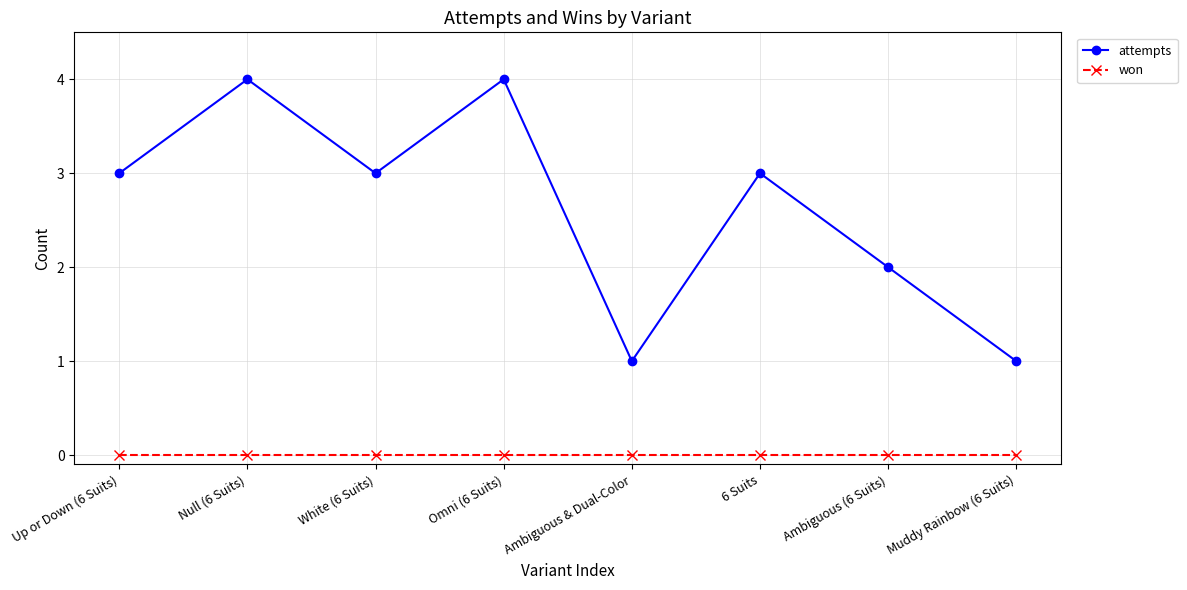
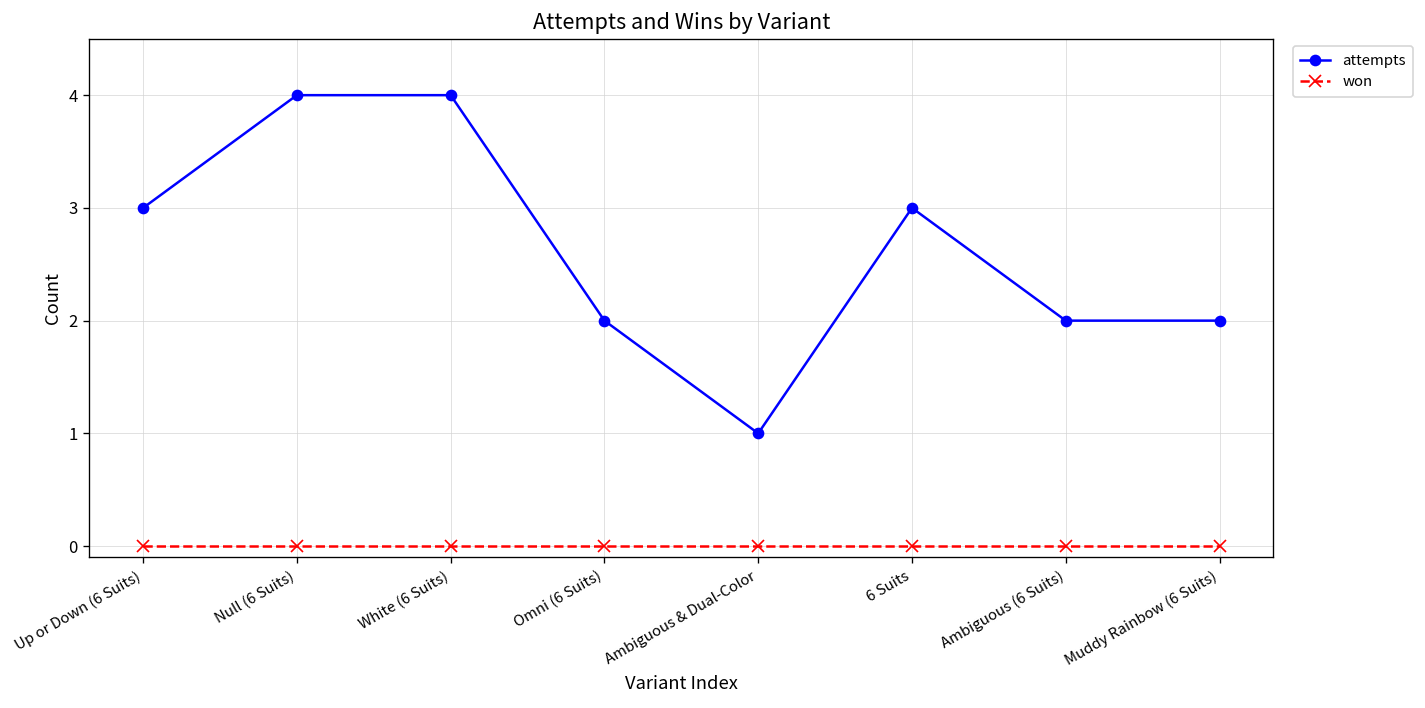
  {
    "attempts": {
      "Up or Down (6 Suits)": 3,
      "Null (6 Suits)": 4,
-     "White (6 Suits)": 3,
-     "Omni (6 Suits)": 4,
+     "White (6 Suits)": 4,
+     "Omni (6 Suits)": 2,
      "Ambiguous & Dual-Color": 1,
      "6 Suits": 3,
      "Ambiguous (6 Suits)": 2,
-     "Muddy Rainbow (6 Suits)": 1
+     "Muddy Rainbow (6 Suits)": 2
    },
    "won": {
      "Up or Down (6 Suits)": 0,
      "Null (6 Suits)": 0,
      "White (6 Suits)": 0,
      "Omni (6 Suits)": 0,
      "Ambiguous & Dual-Color": 0,
      "6 Suits": 0,
      "Ambiguous (6 Suits)": 0,
      "Muddy Rainbow (6 Suits)": 0
    }
  }
